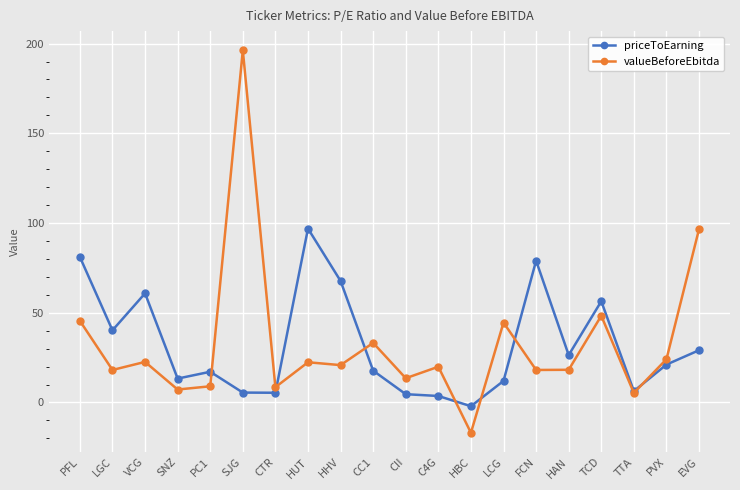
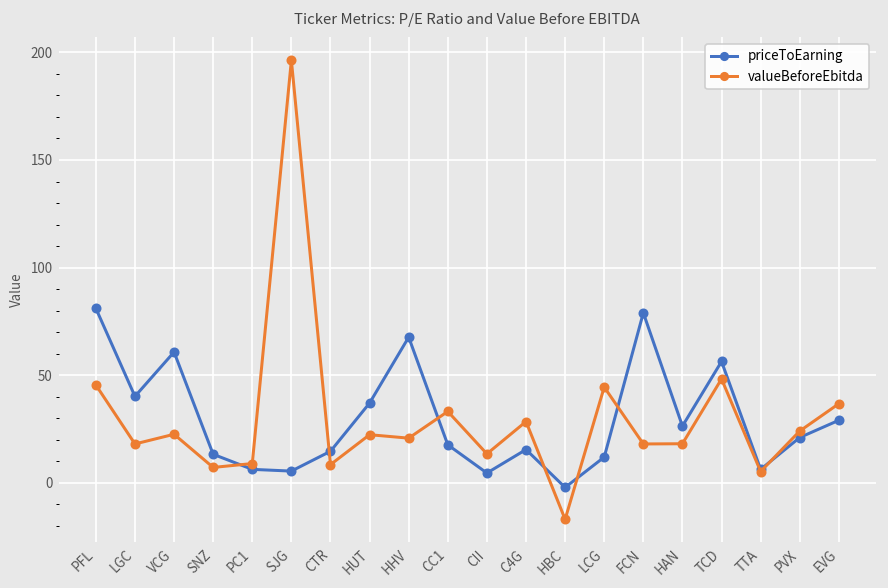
  {
    "priceToEarning": {
      "PFL": 81,
      "LGC": 40,
      "VCG": 61,
      "SNZ": 13,
-     "PC1": 17,
+     "PC1": 6,
      "SJG": 6,
-     "CTR": 5,
-     "HUT": 97,
+     "CTR": 15,
+     "HUT": 37,
      "HHV": 68,
      "CC1": 18,
      "CII": 5,
-     "C4G": 4,
+     "C4G": 16,
      "HBC": -2,
      "LCG": 12,
      "FCN": 79,
      "HAN": 26,
      "TCD": 56,
      "PVX": 21,
      "EVG": 29
    },
    "valueBeforeEbitda": {
      "PFL": 46,
      "LGC": 18,
      "VCG": 23,
      "SNZ": 7,
      "PC1": 9,
      "SJG": 196,
      "CTR": 9,
      "HUT": 22,
      "HHV": 21,
      "CC1": 33,
      "CII": 14,
-     "C4G": 20,
+     "C4G": 29,
      "HBC": -17,
      "LCG": 45,
      "FCN": 18,
      "HAN": 18,
      "TCD": 48,
      "PVX": 24,
-     "EVG": 97
+     "EVG": 37
    }
  }
